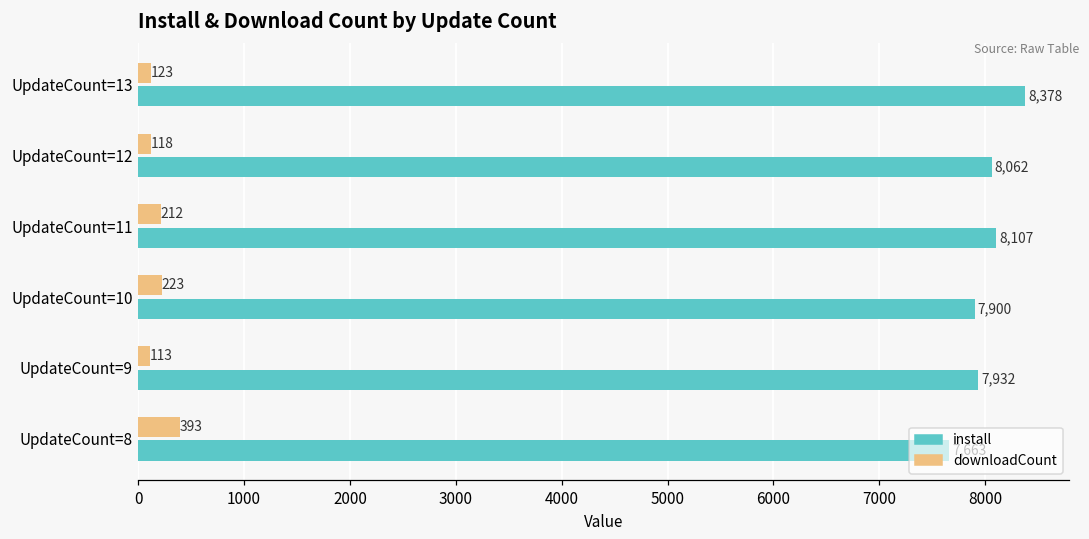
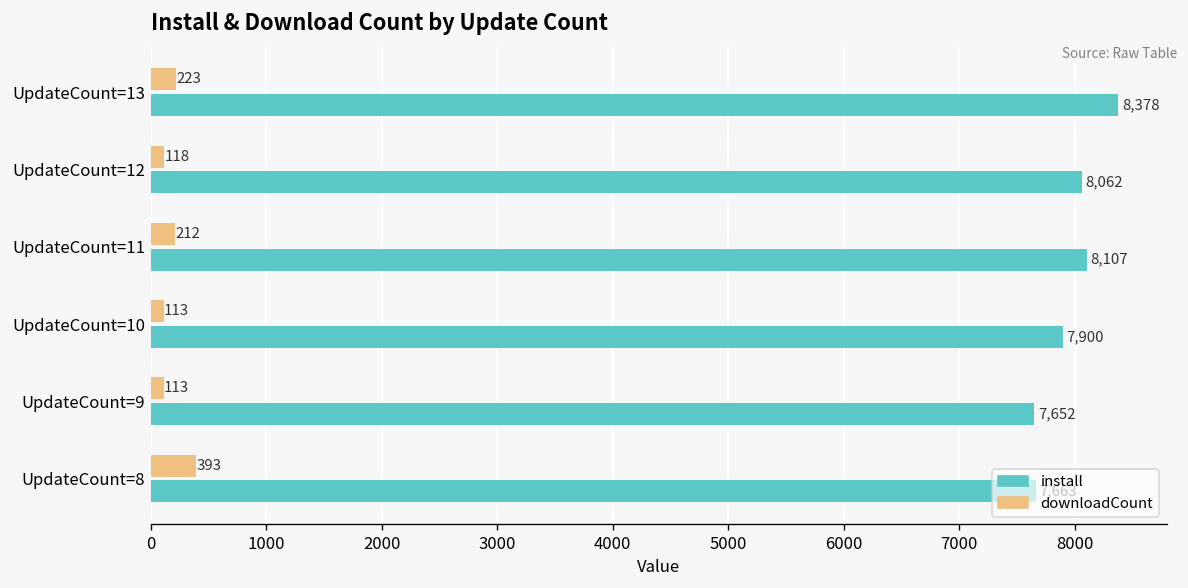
  {
    "install": {
      "UpdateCount=13": "8,378",
      "UpdateCount=12": "8,062",
      "UpdateCount=11": "8,107",
      "UpdateCount=10": "7,900",
-     "UpdateCount=9": "7,932"
+     "UpdateCount=9": "7,652"
    },
    "downloadCount": {
-     "UpdateCount=13": "123",
+     "UpdateCount=13": "223",
      "UpdateCount=12": "118",
      "UpdateCount=11": "212",
-     "UpdateCount=10": "223",
+     "UpdateCount=10": "113",
      "UpdateCount=9": "113",
      "UpdateCount=8": "393"
    }
  }
